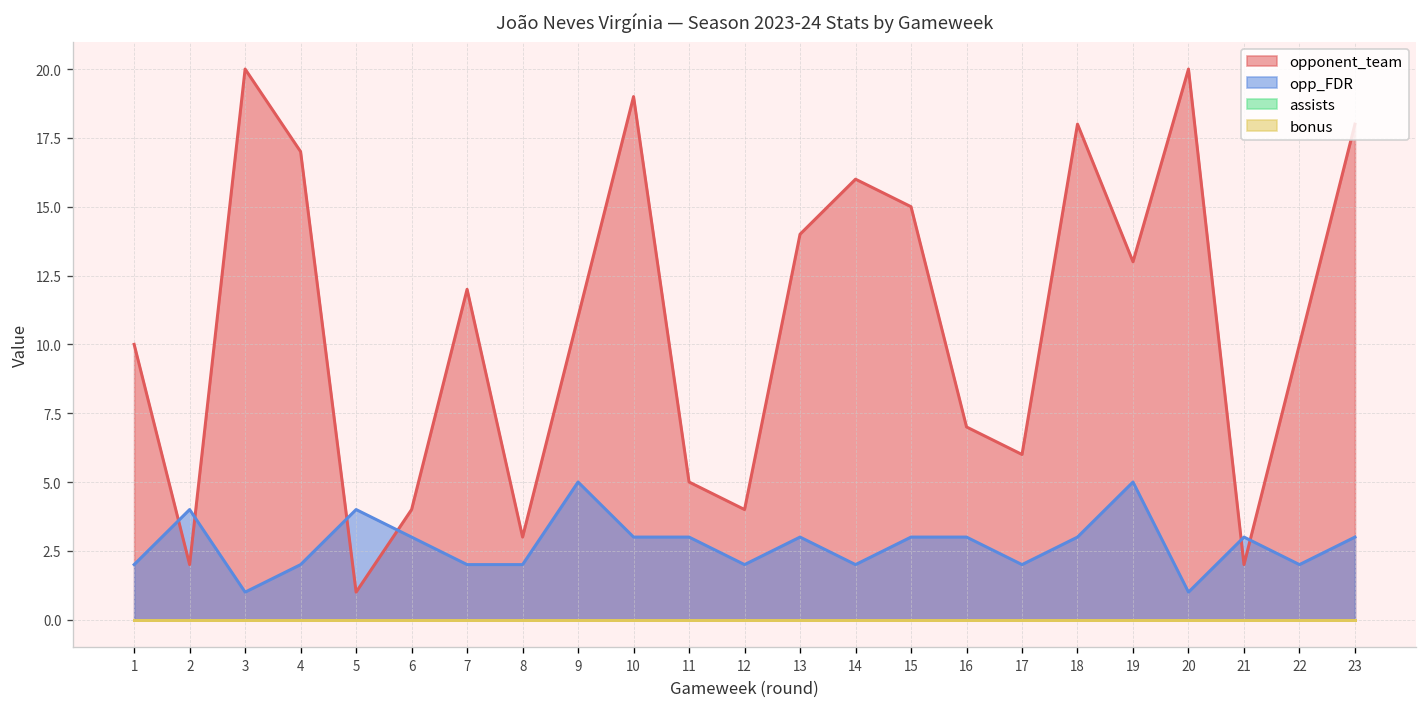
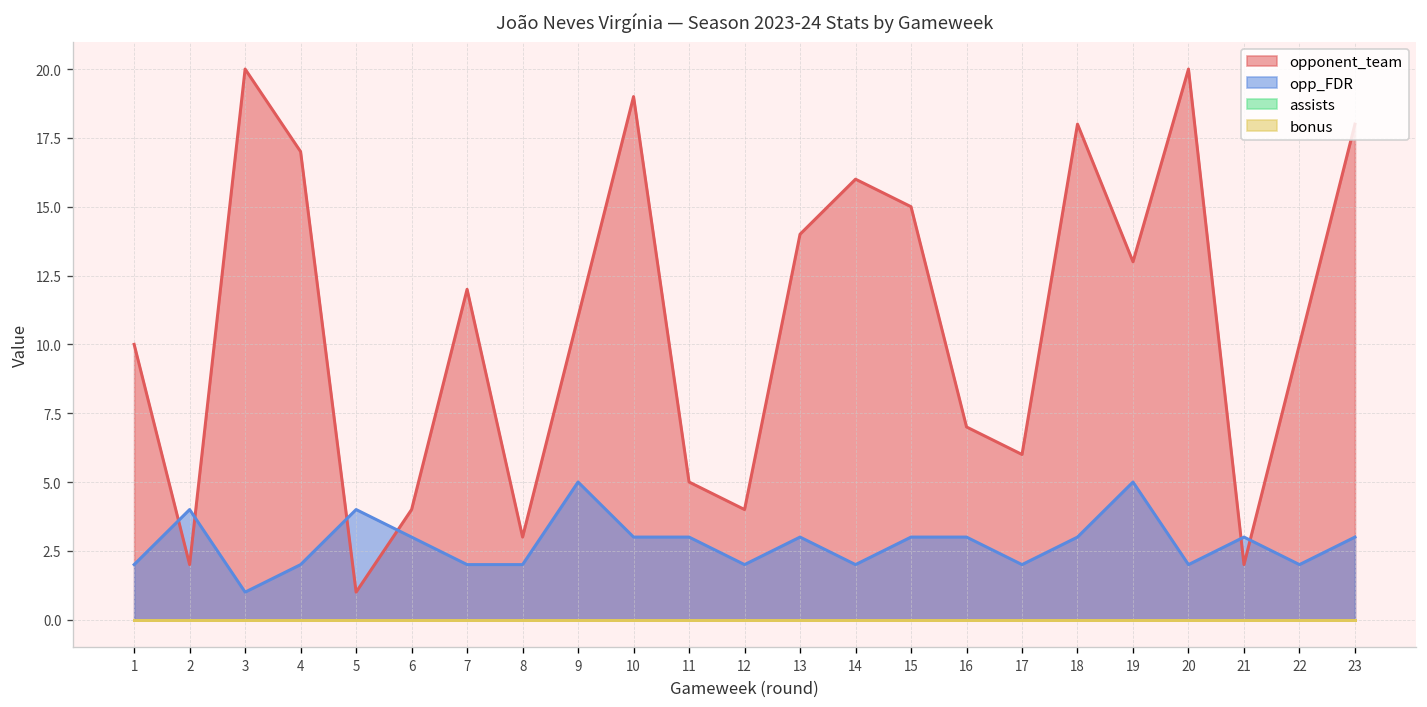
  {
    "opponent_team": {
      "1": 10,
      "2": 2,
      "3": 20,
      "4": 17,
      "5": 1,
      "6": 4,
      "7": 12,
      "8": 3,
      "9": 11,
      "10": 19,
      "11": 5,
      "12": 4,
      "13": 14,
      "14": 16,
      "15": 15,
      "16": 7,
      "17": 6,
      "18": 18,
      "19": 13,
      "20": 20,
      "21": 2,
      "22": 10
    },
    "opp_FDR": {
      "1": 2,
      "2": 4,
      "3": 1,
      "4": 2,
      "5": 4,
      "6": 3,
      "7": 2,
      "8": 2,
      "9": 5,
      "10": 3,
      "11": 3,
      "12": 2,
      "13": 3,
      "14": 2,
      "15": 3,
      "16": 3,
      "17": 2,
      "18": 3,
      "19": 5,
-     "20": 1,
+     "20": 2,
      "21": 3,
      "22": 2,
      "23": 3
    },
    "bonus": {
      "1": 0,
      "2": 0,
      "3": 0,
      "4": 0,
      "5": 0,
      "6": 0,
      "7": 0,
      "8": 0,
      "9": 0,
      "10": 0,
      "11": 0,
      "12": 0,
      "13": 0,
      "14": 0,
      "15": 0,
      "16": 0,
      "17": 0,
      "18": 0,
      "19": 0,
      "20": 0,
      "21": 0,
      "22": 0,
      "23": 0
    }
  }
